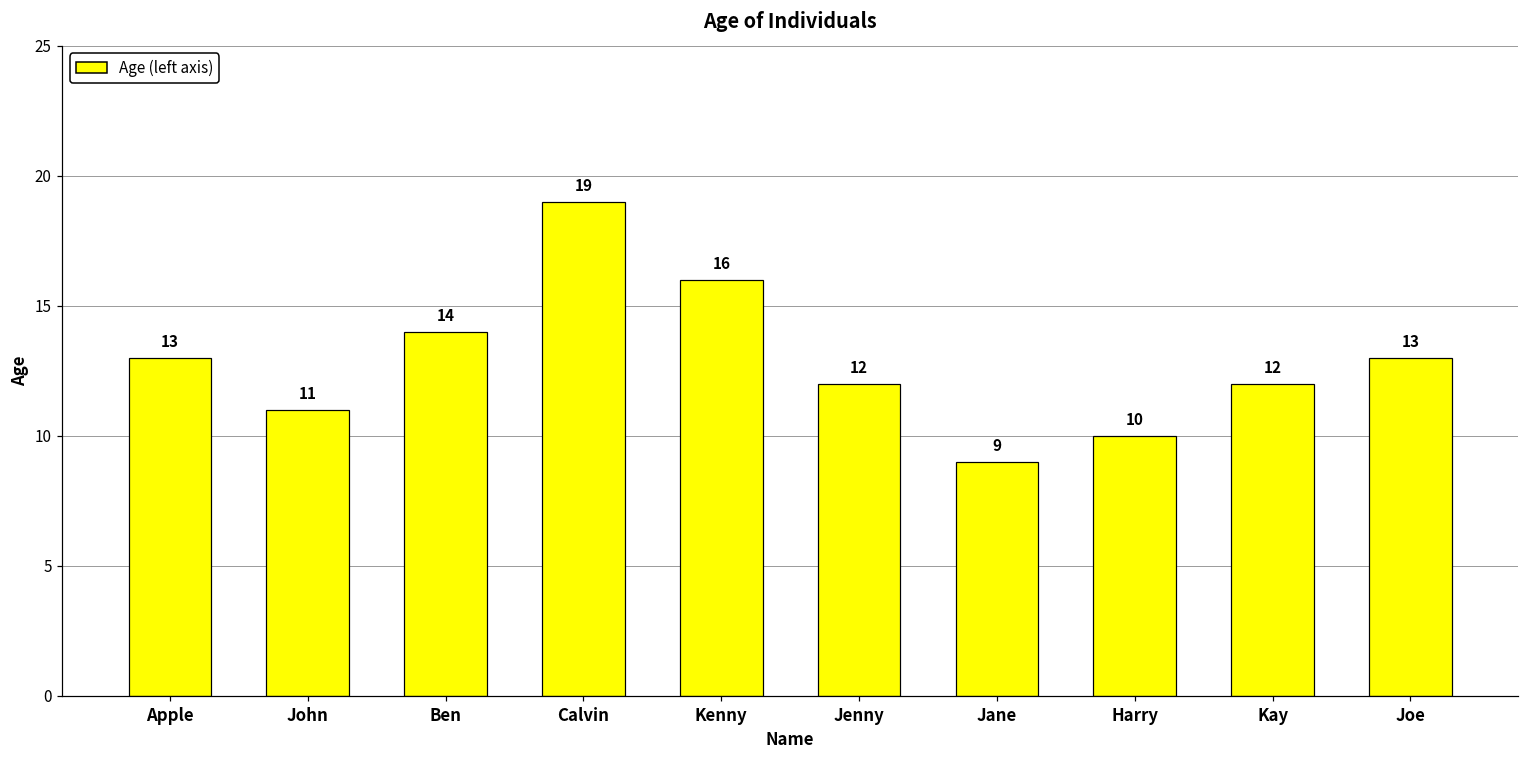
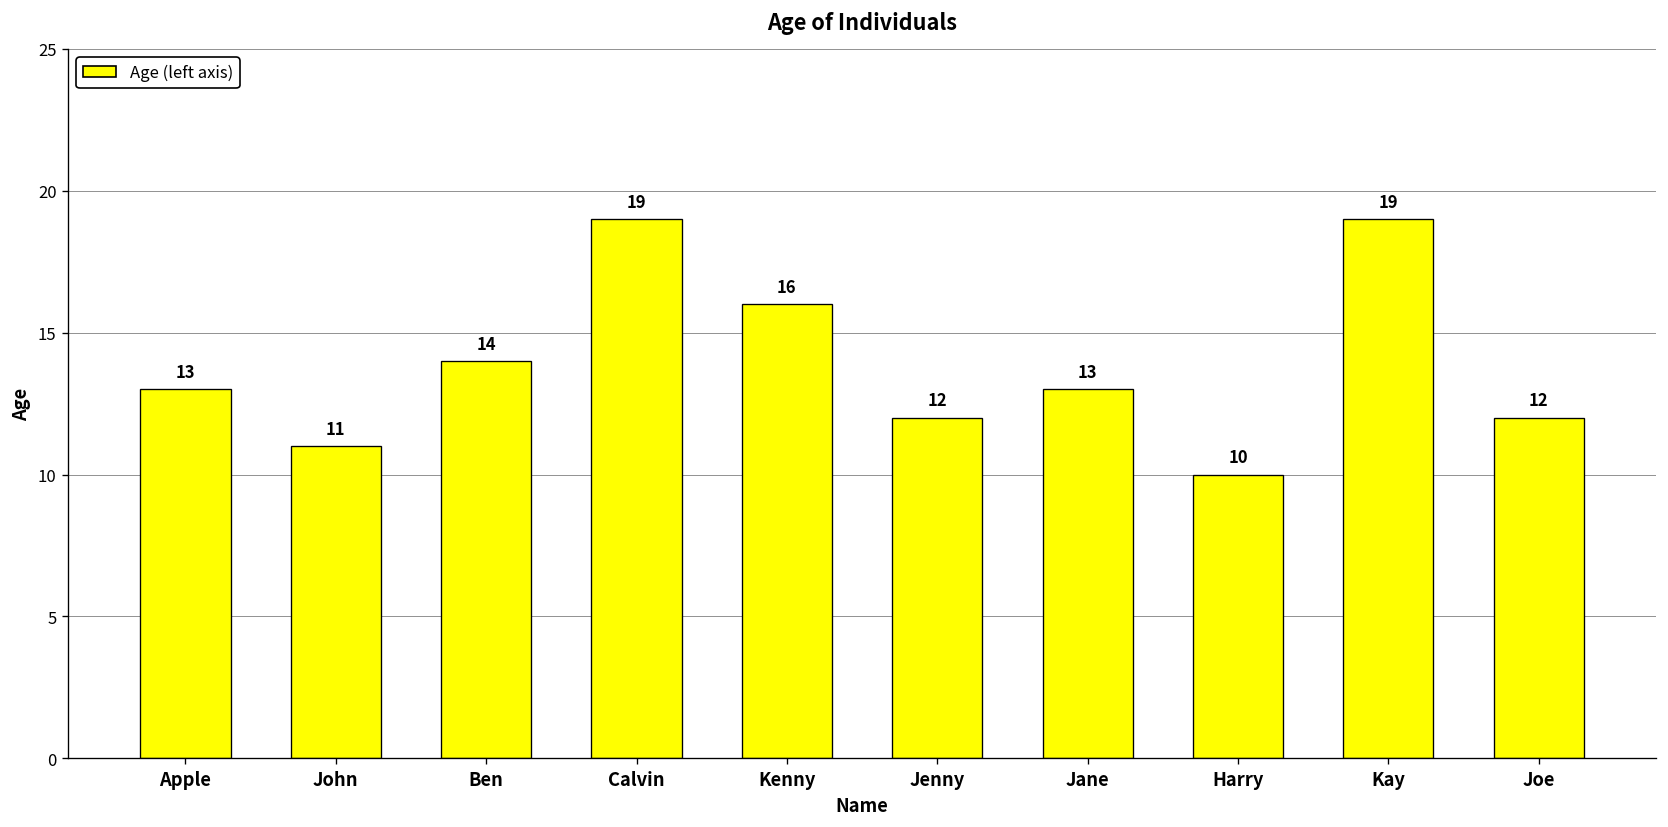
  {
    "Apple": 13,
    "John": 11,
    "Ben": 14,
    "Calvin": 19,
    "Kenny": 16,
    "Jenny": 12,
-   "Jane": 9,
+   "Jane": 13,
    "Harry": 10,
-   "Kay": 12,
-   "Joe": 13
+   "Kay": 19,
+   "Joe": 12
  }
